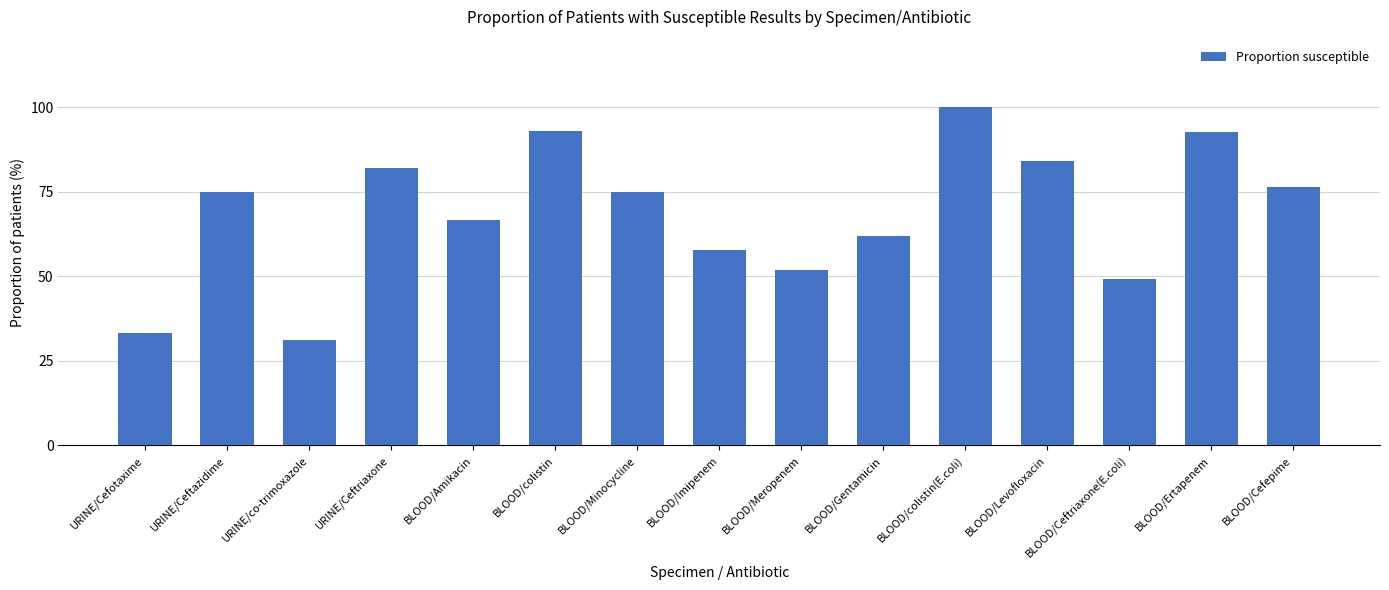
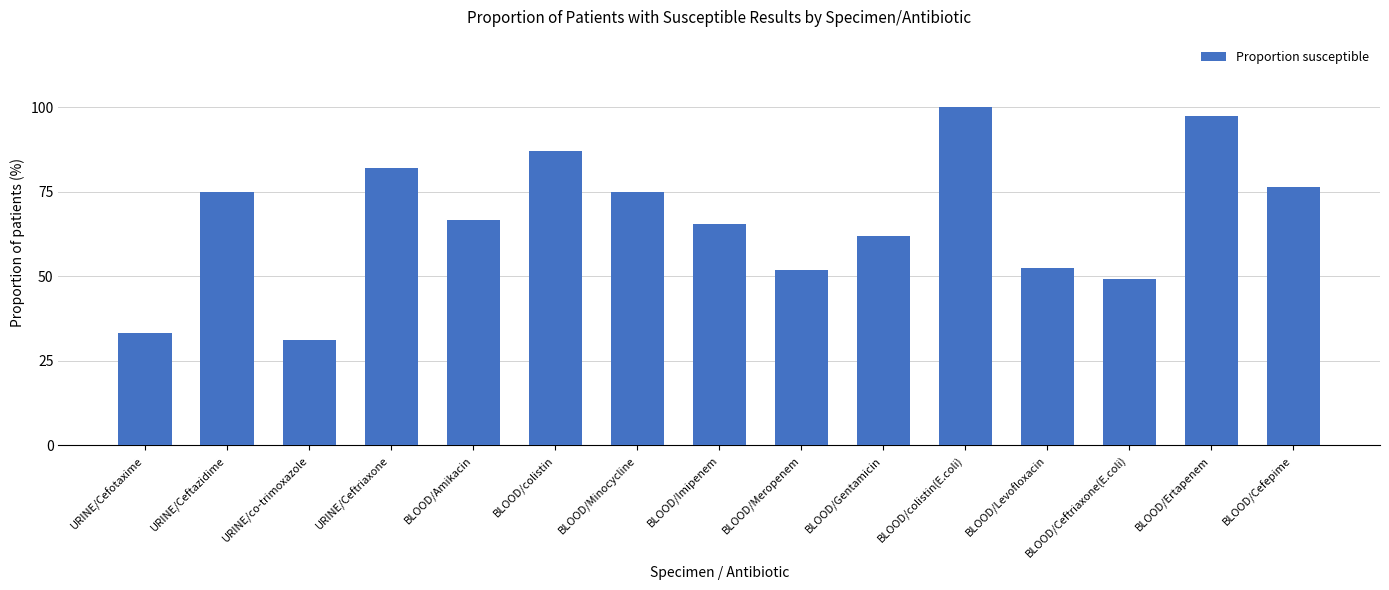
  {
    "URINE/Cefotaxime": 33,
    "URINE/Ceftazidime": 75,
    "URINE/co-trimoxazole": 31,
    "URINE/Ceftriaxone": 82,
    "BLOOD/Amikacin": 67,
-   "BLOOD/colistin": 93,
+   "BLOOD/colistin": 87,
    "BLOOD/Minocycline": 75,
-   "BLOOD/Imipenem": 58,
+   "BLOOD/Imipenem": 65,
    "BLOOD/Meropenem": 52,
    "BLOOD/Gentamicin": 62,
    "BLOOD/colistin(E.coli)": 100,
-   "BLOOD/Levofloxacin": 84,
+   "BLOOD/Levofloxacin": 52,
    "BLOOD/Ceftriaxone(E.coli)": 49,
-   "BLOOD/Ertapenem": 93,
+   "BLOOD/Ertapenem": 97,
    "BLOOD/Cefepime": 76
  }
